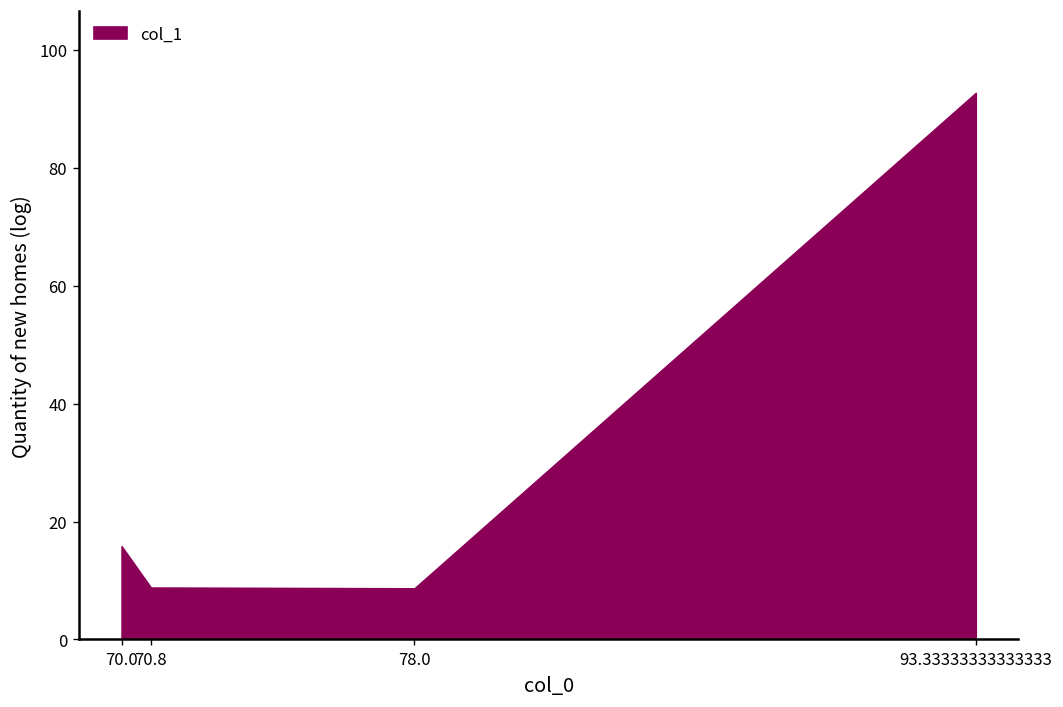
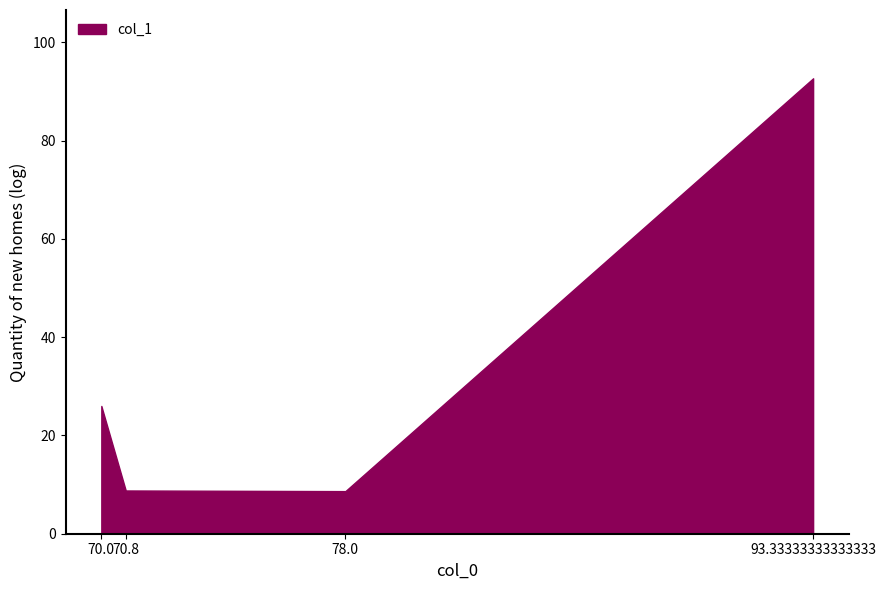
  {
-   "70.0": 16,
+   "70.0": 26,
    "70.8": 9,
    "78.0": 9,
    "93.33333333333333": 93
  }
